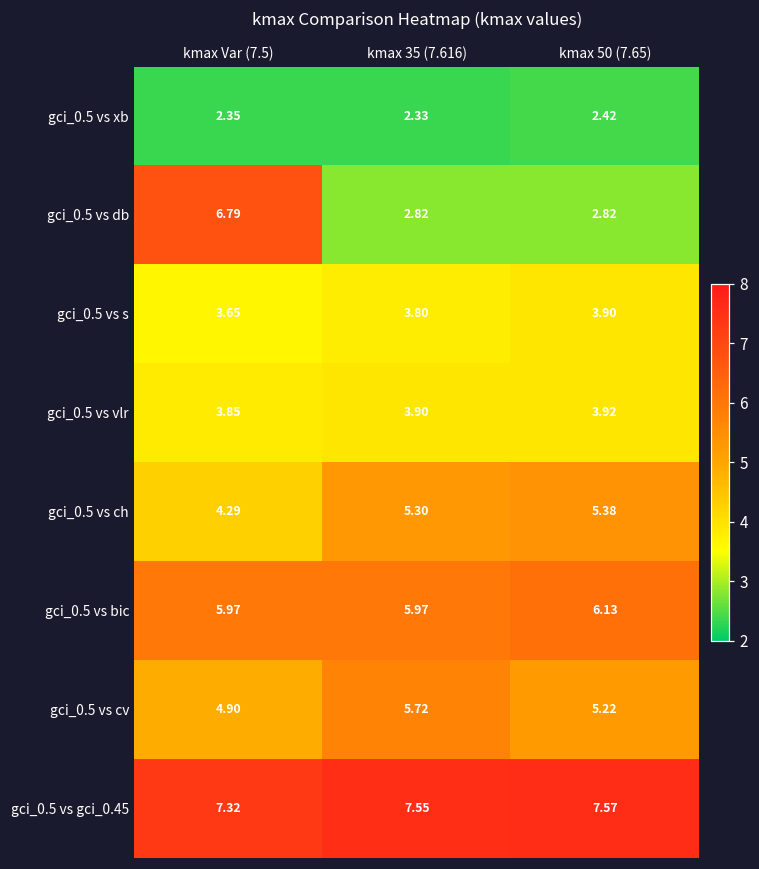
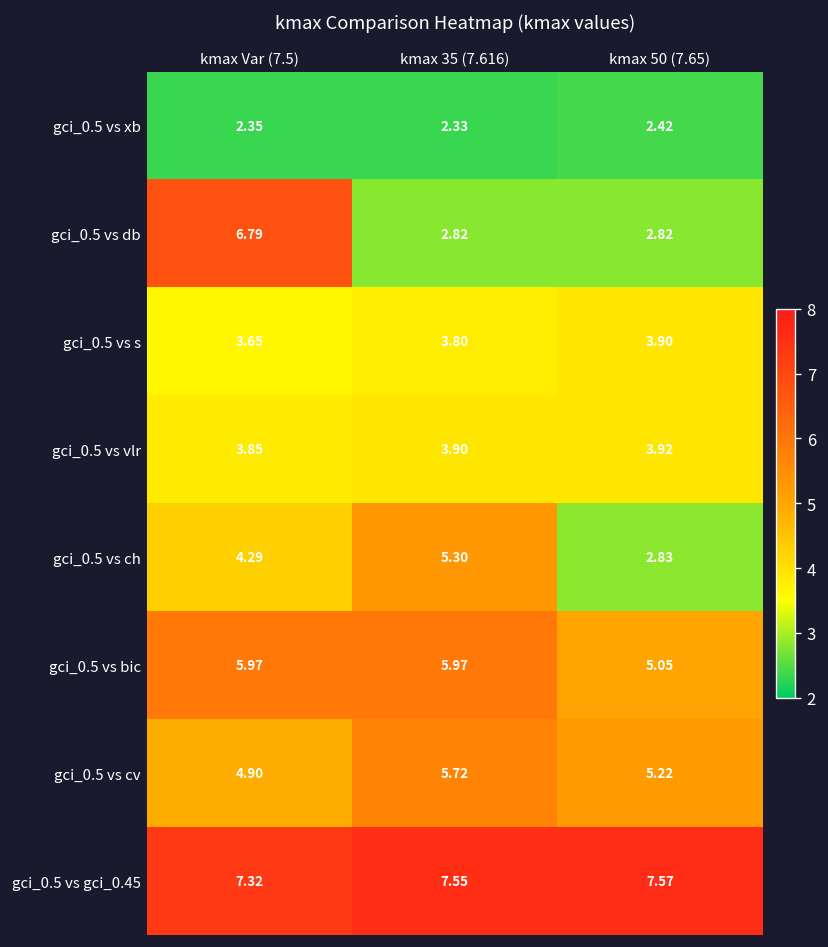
  {
    "gci_0.5 vs xb": {
      "kmax Var (7.5)": 2.35,
      "kmax 35 (7.616)": 2.33,
      "kmax 50 (7.65)": 2.42
    },
    "gci_0.5 vs db": {
      "kmax Var (7.5)": 6.79,
      "kmax 35 (7.616)": 2.82,
      "kmax 50 (7.65)": 2.82
    },
    "gci_0.5 vs s": {
      "kmax Var (7.5)": 3.65,
      "kmax 35 (7.616)": 3.80,
      "kmax 50 (7.65)": 3.90
    },
    "gci_0.5 vs vlr": {
      "kmax Var (7.5)": 3.85,
      "kmax 35 (7.616)": 3.90,
      "kmax 50 (7.65)": 3.92
    },
    "gci_0.5 vs ch": {
      "kmax Var (7.5)": 4.29,
      "kmax 35 (7.616)": 5.30,
-     "kmax 50 (7.65)": 5.38
+     "kmax 50 (7.65)": 2.83
    },
    "gci_0.5 vs bic": {
      "kmax Var (7.5)": 5.97,
      "kmax 35 (7.616)": 5.97,
-     "kmax 50 (7.65)": 6.13
+     "kmax 50 (7.65)": 5.05
    },
    "gci_0.5 vs cv": {
      "kmax Var (7.5)": 4.90,
      "kmax 35 (7.616)": 5.72,
      "kmax 50 (7.65)": 5.22
    },
    "gci_0.5 vs gci_0.45": {
      "kmax Var (7.5)": 7.32,
      "kmax 35 (7.616)": 7.55,
      "kmax 50 (7.65)": 7.57
    }
  }
